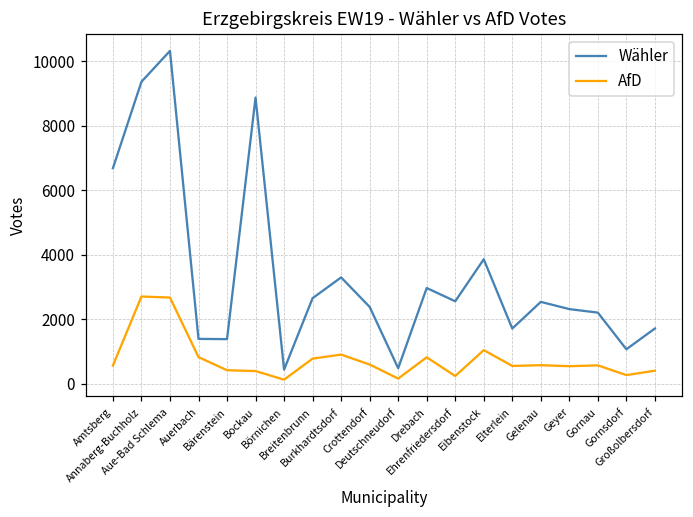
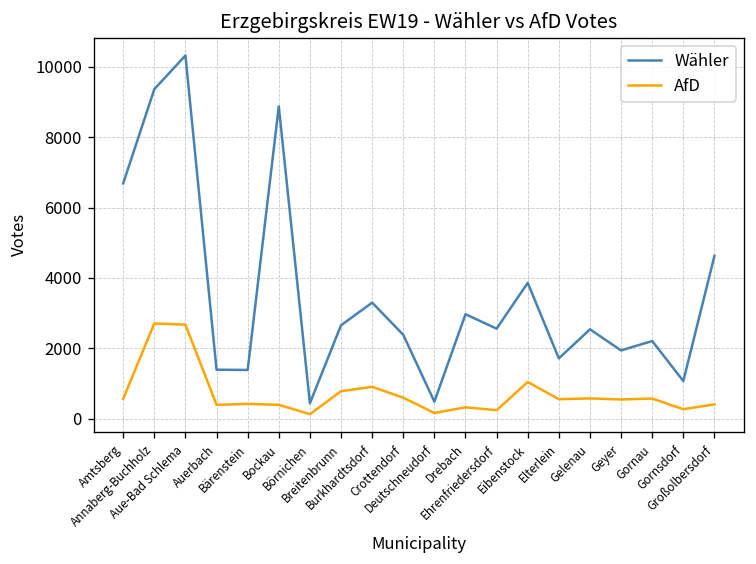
  {
    "Wähler": {
      "Amtsberg": 6700,
      "Annaberg-Buchholz": 9400,
      "Aue-Bad Schlema": 10300,
      "Auerbach": 1400,
      "Bärenstein": 1400,
      "Bockau": 8900,
      "Börnichen": 400,
      "Breitenbrunn": 2700,
      "Burkhardtsdorf": 3300,
      "Crottendorf": 2400,
      "Deutschneudorf": 500,
      "Drebach": 3000,
      "Ehrenfriedersdorf": 2600,
      "Eibenstock": 3900,
      "Elterlein": 1700,
      "Gelenau": 2500,
-     "Geyer": 2300,
+     "Geyer": 1900,
      "Gornau": 2200,
      "Gornsdorf": 1100,
-     "Großolbersdorf": 1700
+     "Großolbersdorf": 4600
    },
    "AfD": {
      "Amtsberg": 600,
      "Annaberg-Buchholz": 2700,
      "Aue-Bad Schlema": 2700,
-     "Auerbach": 800,
+     "Auerbach": 400,
      "Bärenstein": 400,
      "Bockau": 400,
      "Börnichen": 100,
      "Breitenbrunn": 800,
      "Burkhardtsdorf": 900,
      "Crottendorf": 600,
      "Deutschneudorf": 200,
-     "Drebach": 800,
+     "Drebach": 300,
      "Ehrenfriedersdorf": 200,
      "Eibenstock": 1000,
      "Elterlein": 600,
      "Gelenau": 600,
      "Geyer": 500,
      "Gornau": 600,
      "Gornsdorf": 300,
      "Großolbersdorf": 400
    }
  }
